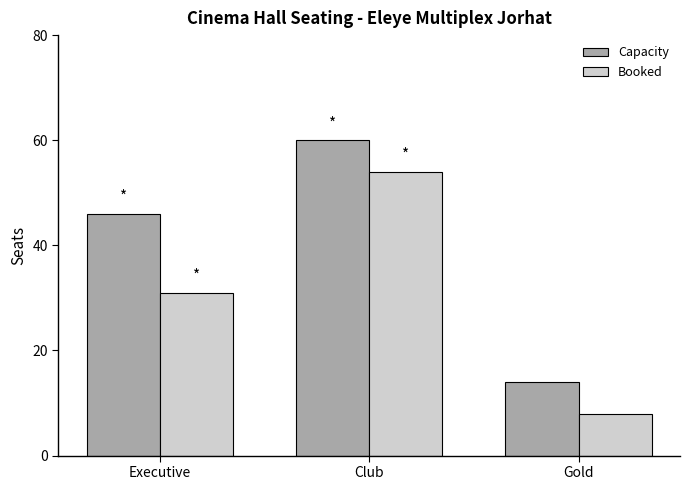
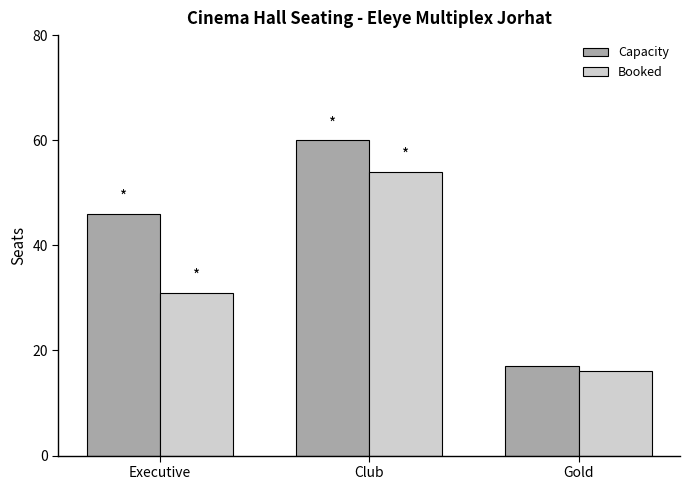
  {
    "Capacity": {
      "Executive": 46,
      "Club": 60,
-     "Gold": 14
+     "Gold": 17
    },
    "Booked": {
      "Executive": 31,
      "Club": 54,
-     "Gold": 8
+     "Gold": 16
    }
  }
